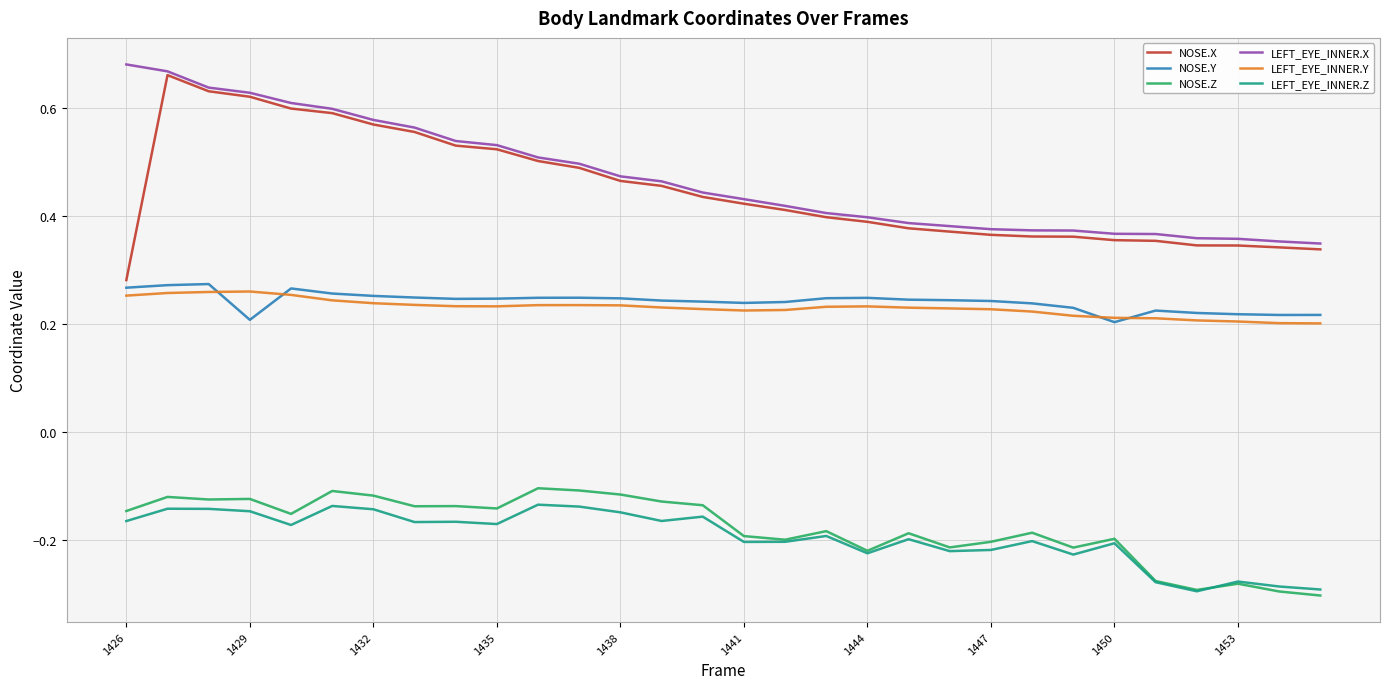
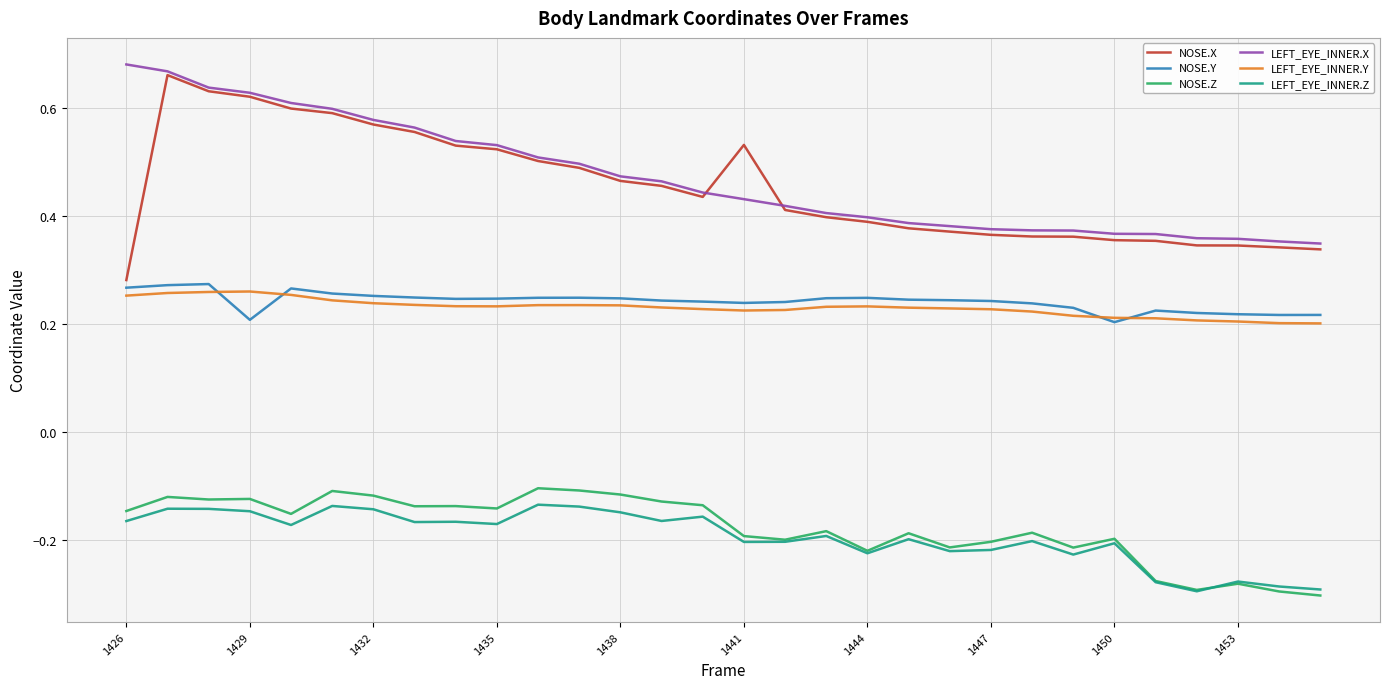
  {
    "NOSE.X": {
      "1426": 0.28,
      "1429": 0.62,
      "1432": 0.57,
      "1435": 0.52,
      "1438": 0.47,
-     "1441": 0.42,
+     "1441": 0.53,
      "1444": 0.39,
      "1447": 0.37,
      "1450": 0.36,
      "1453": 0.35
    },
    "NOSE.Y": {
      "1426": 0.27,
      "1429": 0.21,
      "1432": 0.25,
      "1435": 0.25,
      "1438": 0.25,
      "1441": 0.24,
      "1444": 0.25,
      "1447": 0.24,
      "1450": 0.20,
      "1453": 0.22
    },
    "LEFT_EYE_INNER.X": {
      "1426": 0.68,
      "1429": 0.63,
      "1432": 0.58,
      "1435": 0.53,
      "1438": 0.47,
      "1441": 0.43,
      "1444": 0.40,
      "1447": 0.38,
      "1450": 0.37,
      "1453": 0.36
    },
    "LEFT_EYE_INNER.Y": {
      "1426": 0.25,
      "1429": 0.26,
      "1432": 0.24,
      "1435": 0.23,
      "1438": 0.24,
      "1441": 0.23,
      "1444": 0.23,
      "1447": 0.23,
      "1450": 0.21,
      "1453": 0.21
    }
  }
